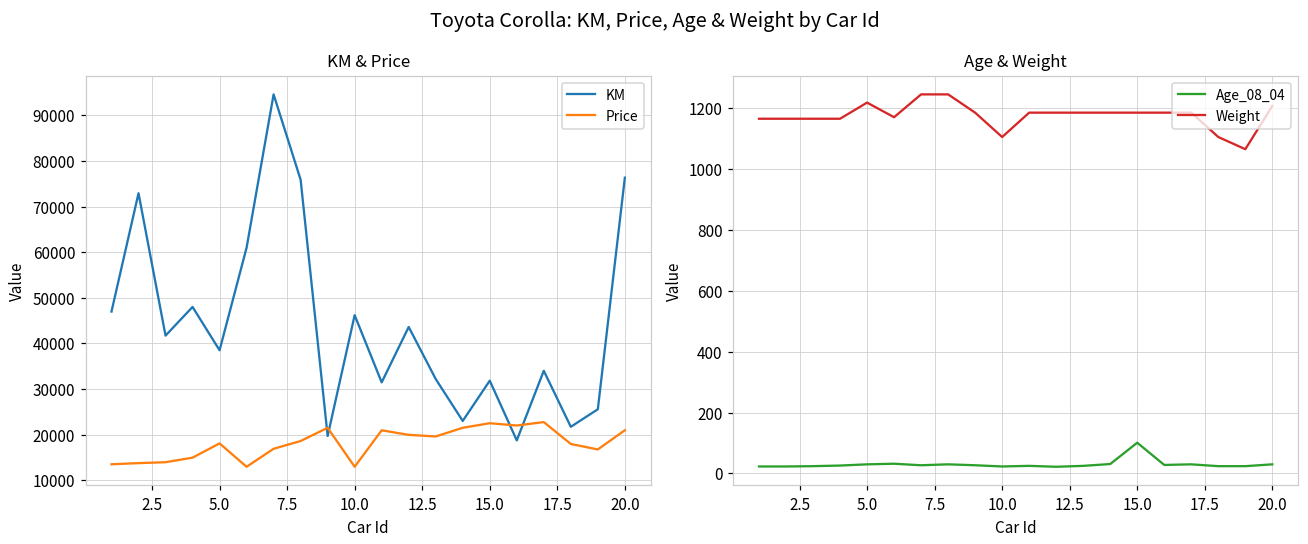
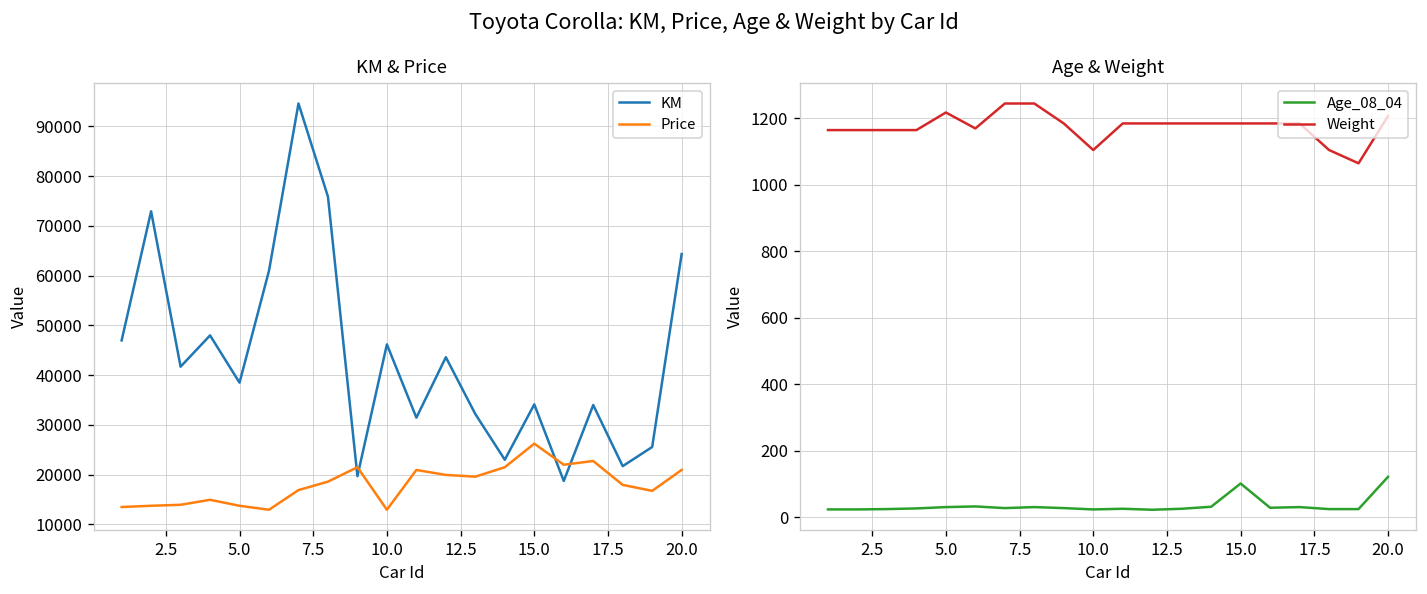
  {
    "KM & Price": {
      "KM": {
        "5.0": 39000,
        "10.0": 46000,
-       "15.0": 32000,
-       "20.0": 76000
+       "15.0": 34000,
+       "20.0": 64000
      },
      "Price": {
-       "5.0": 18000,
+       "5.0": 14000,
        "10.0": 13000,
-       "15.0": 23000,
+       "15.0": 26000,
        "20.0": 21000
      }
    },
    "Age & Weight": {
      "Age_08_04": {
        "5.0": 30,
        "10.0": 20,
        "15.0": 100,
-       "20.0": 30
+       "20.0": 120
      },
      "Weight": {
        "5.0": 1220,
        "10.0": 1110,
        "15.0": 1190
      }
    }
  }
